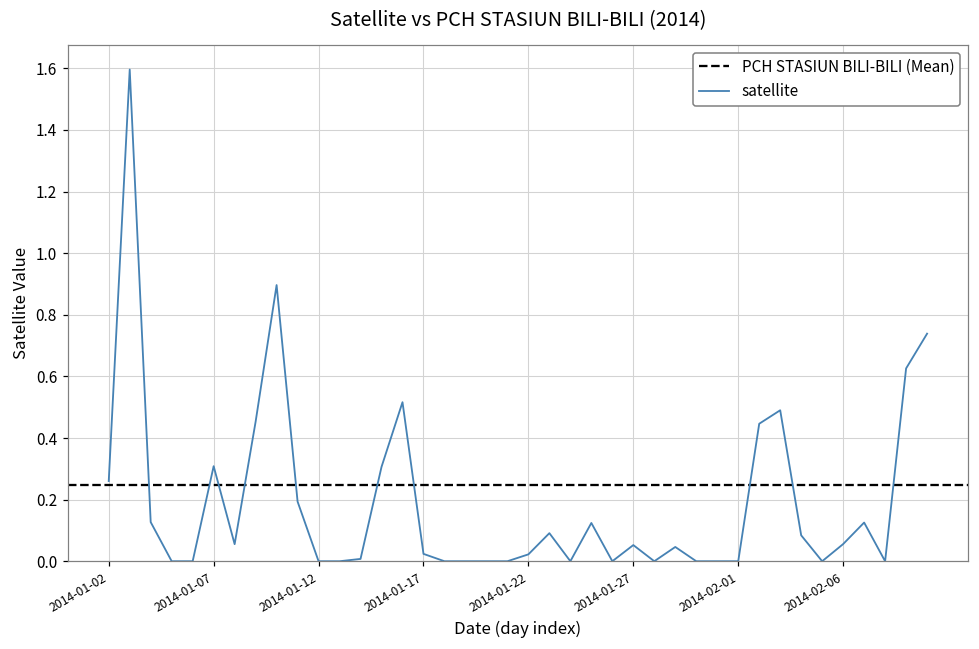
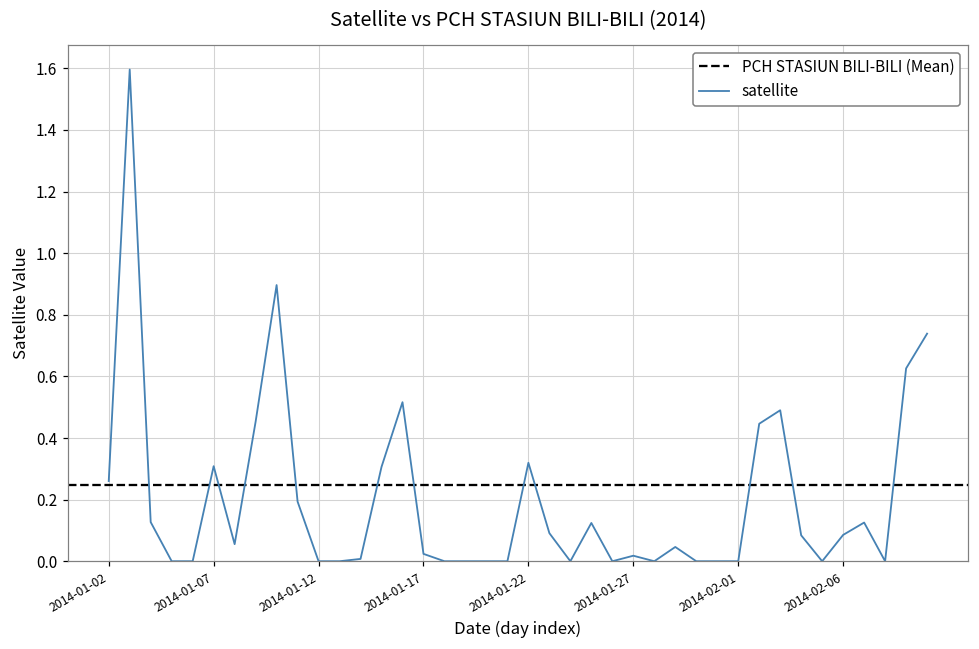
  {
    "2014-01-02": 0.26,
    "2014-01-07": 0.31,
    "2014-01-12": 0.00,
    "2014-01-17": 0.02,
-   "2014-01-22": 0.02,
-   "2014-01-27": 0.05,
+   "2014-01-22": 0.32,
+   "2014-01-27": 0.02,
    "2014-02-01": 0.00,
-   "2014-02-06": 0.06
+   "2014-02-06": 0.09
  }
